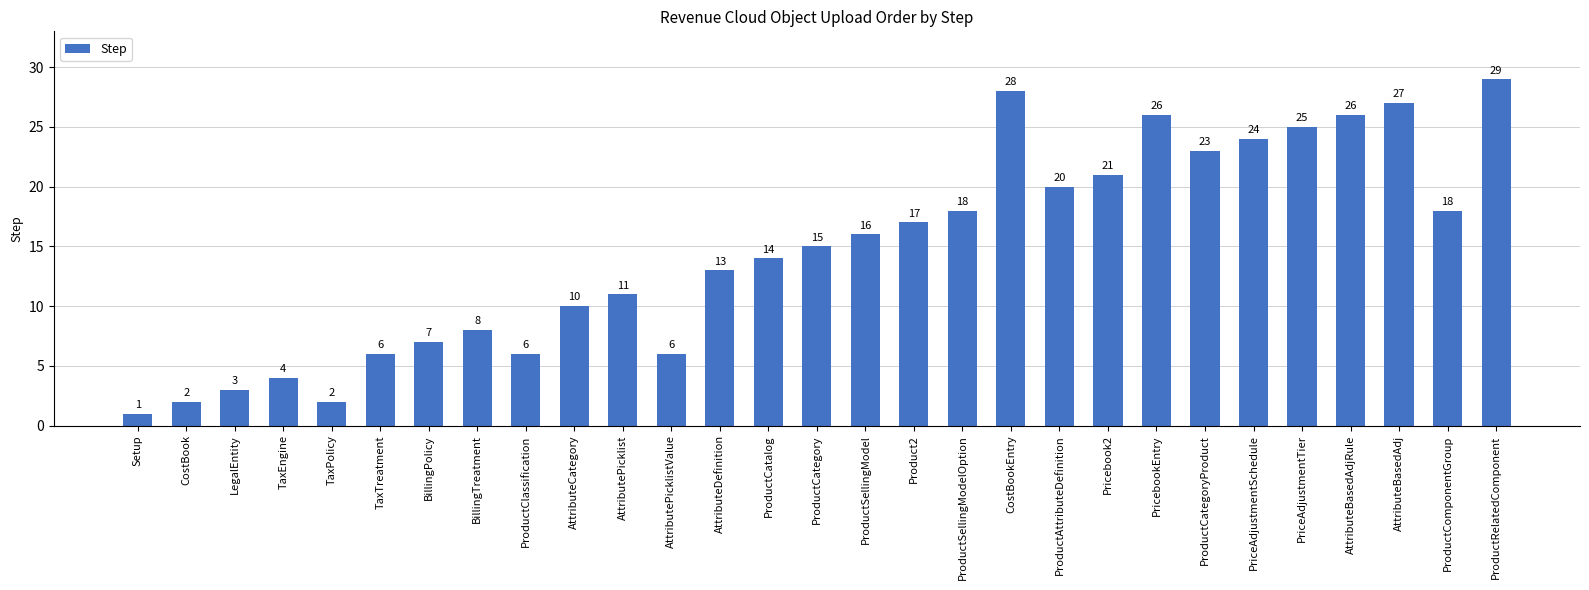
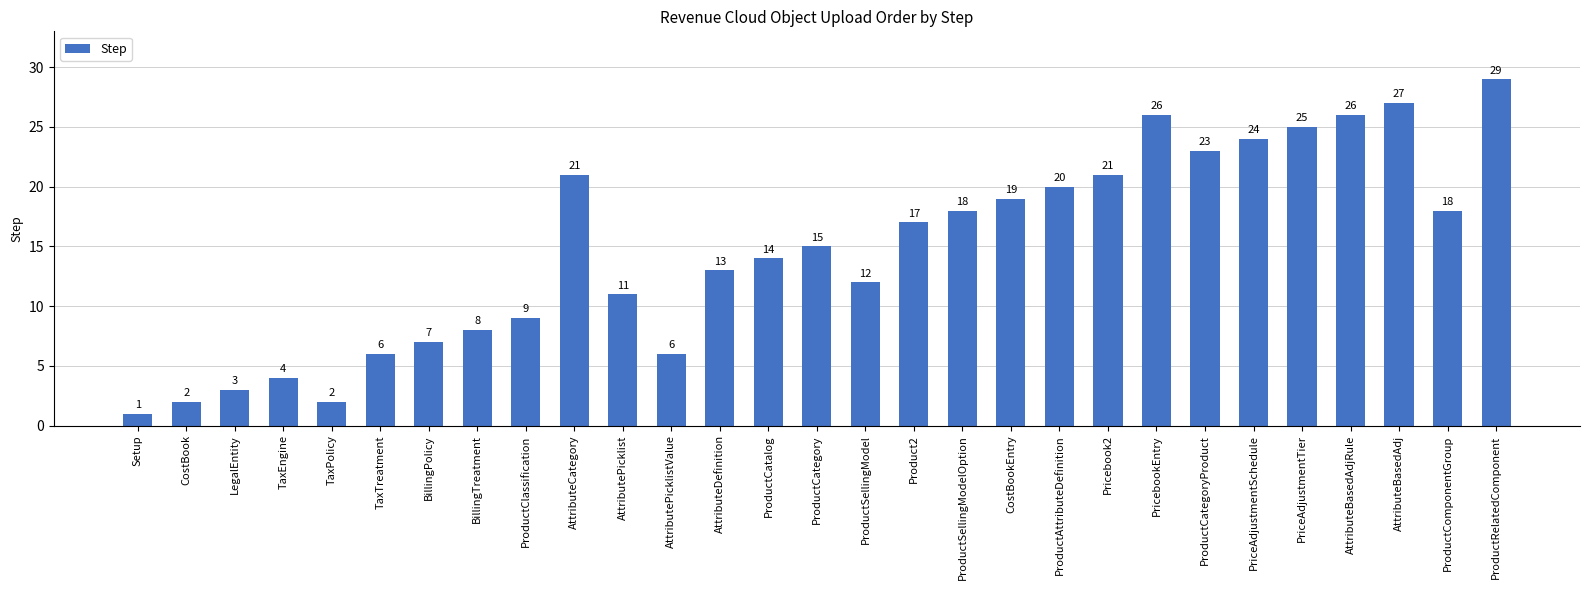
  {
    "Setup": 1,
    "CostBook": 2,
    "LegalEntity": 3,
    "TaxEngine": 4,
    "TaxPolicy": 2,
    "TaxTreatment": 6,
    "BillingPolicy": 7,
    "BillingTreatment": 8,
-   "ProductClassification": 6,
-   "AttributeCategory": 10,
+   "ProductClassification": 9,
+   "AttributeCategory": 21,
    "AttributePicklist": 11,
    "AttributePicklistValue": 6,
    "AttributeDefinition": 13,
    "ProductCatalog": 14,
    "ProductCategory": 15,
-   "ProductSellingModel": 16,
+   "ProductSellingModel": 12,
    "Product2": 17,
    "ProductSellingModelOption": 18,
-   "CostBookEntry": 28,
+   "CostBookEntry": 19,
    "ProductAttributeDefinition": 20,
    "Pricebook2": 21,
    "PricebookEntry": 26,
    "ProductCategoryProduct": 23,
    "PriceAdjustmentSchedule": 24,
    "PriceAdjustmentTier": 25,
    "AttributeBasedAdjRule": 26,
    "AttributeBasedAdj": 27,
    "ProductComponentGroup": 18,
    "ProductRelatedComponent": 29
  }
